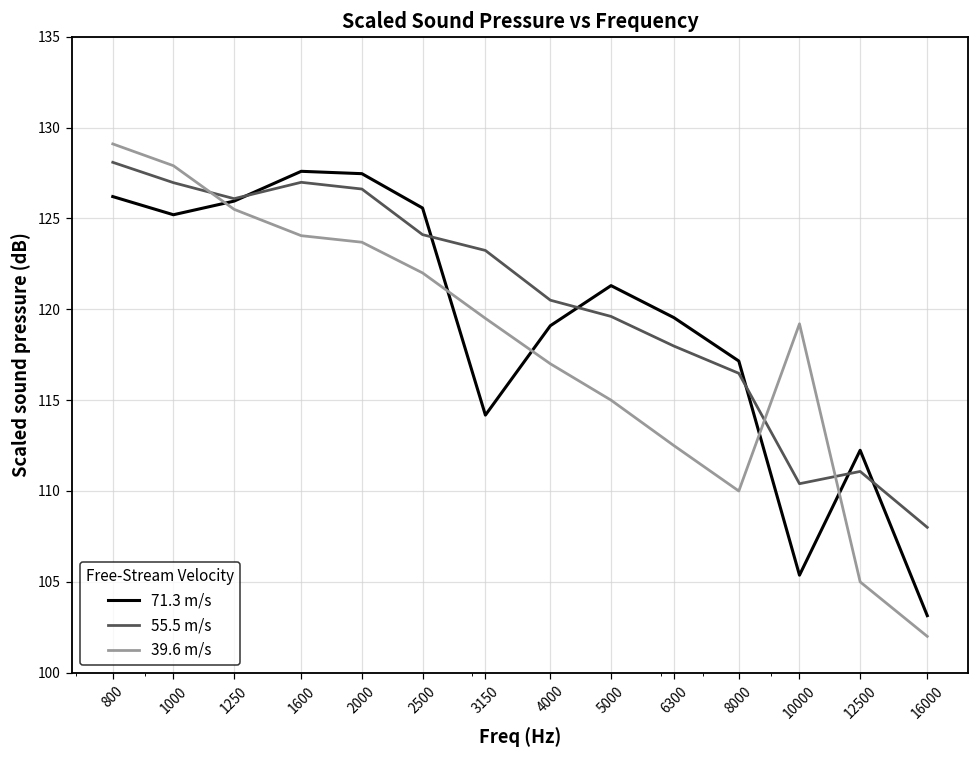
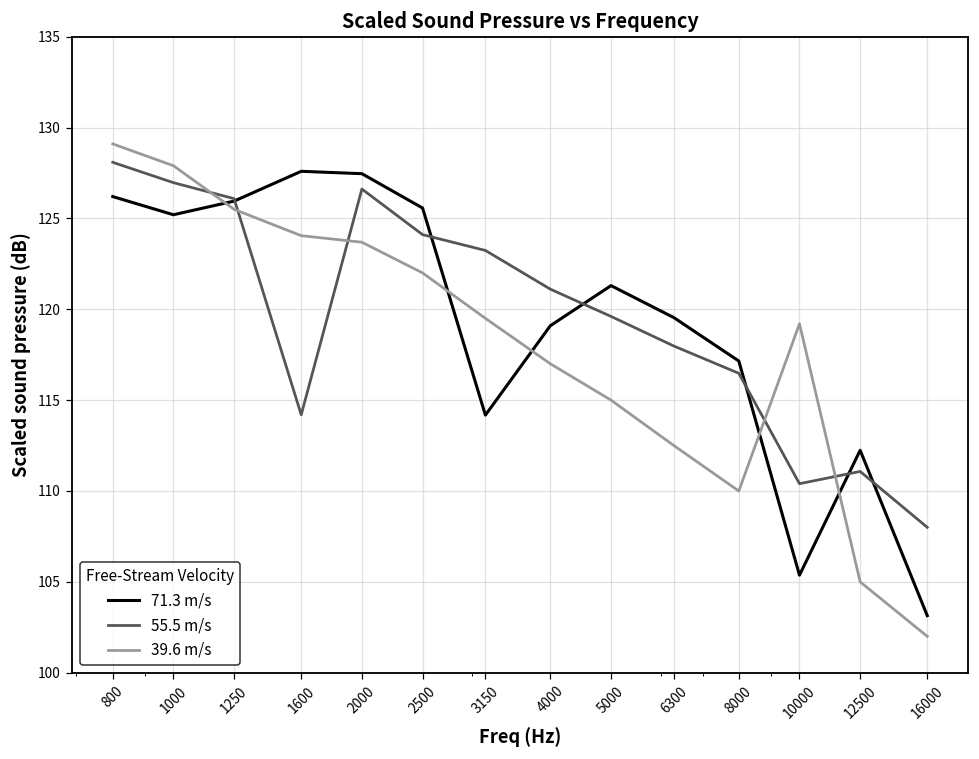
  {
    "71.3 m/s": {
      "800": 126.2,
      "1000": 125.2,
      "1600": 127.6,
      "2000": 127.5,
      "2500": 125.6,
      "3150": 114.2,
      "4000": 119.1,
      "5000": 121.3,
      "6300": 119.5,
      "8000": 117.2,
      "10000": 105.4,
      "12500": 112.2,
      "16000": 103.1
    },
    "55.5 m/s": {
      "800": 128.1,
      "1000": 127.0,
-     "1600": 127.0,
+     "1600": 114.2,
      "2000": 126.6,
      "2500": 124.1,
      "3150": 123.2,
-     "4000": 120.5,
+     "4000": 121.1,
      "5000": 119.6,
      "6300": 118.0,
      "8000": 116.5,
      "10000": 110.4,
      "12500": 111.1,
      "16000": 108.0
    },
    "39.6 m/s": {
      "800": 129.1,
      "1000": 127.9,
      "1250": 125.5,
      "1600": 124.0,
      "2000": 123.7,
      "2500": 122.0,
      "3150": 119.5,
      "4000": 117.0,
      "5000": 115.0,
      "6300": 112.5,
      "8000": 110.0,
      "10000": 119.2,
      "12500": 105.0,
      "16000": 102.0
    }
  }
